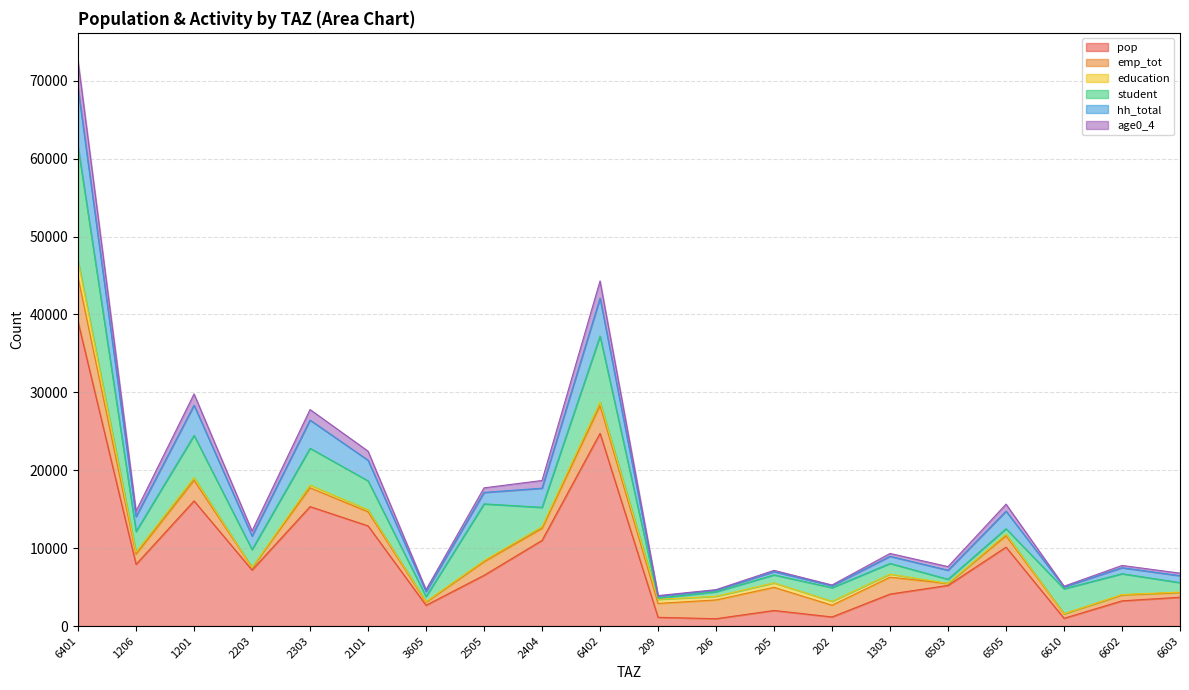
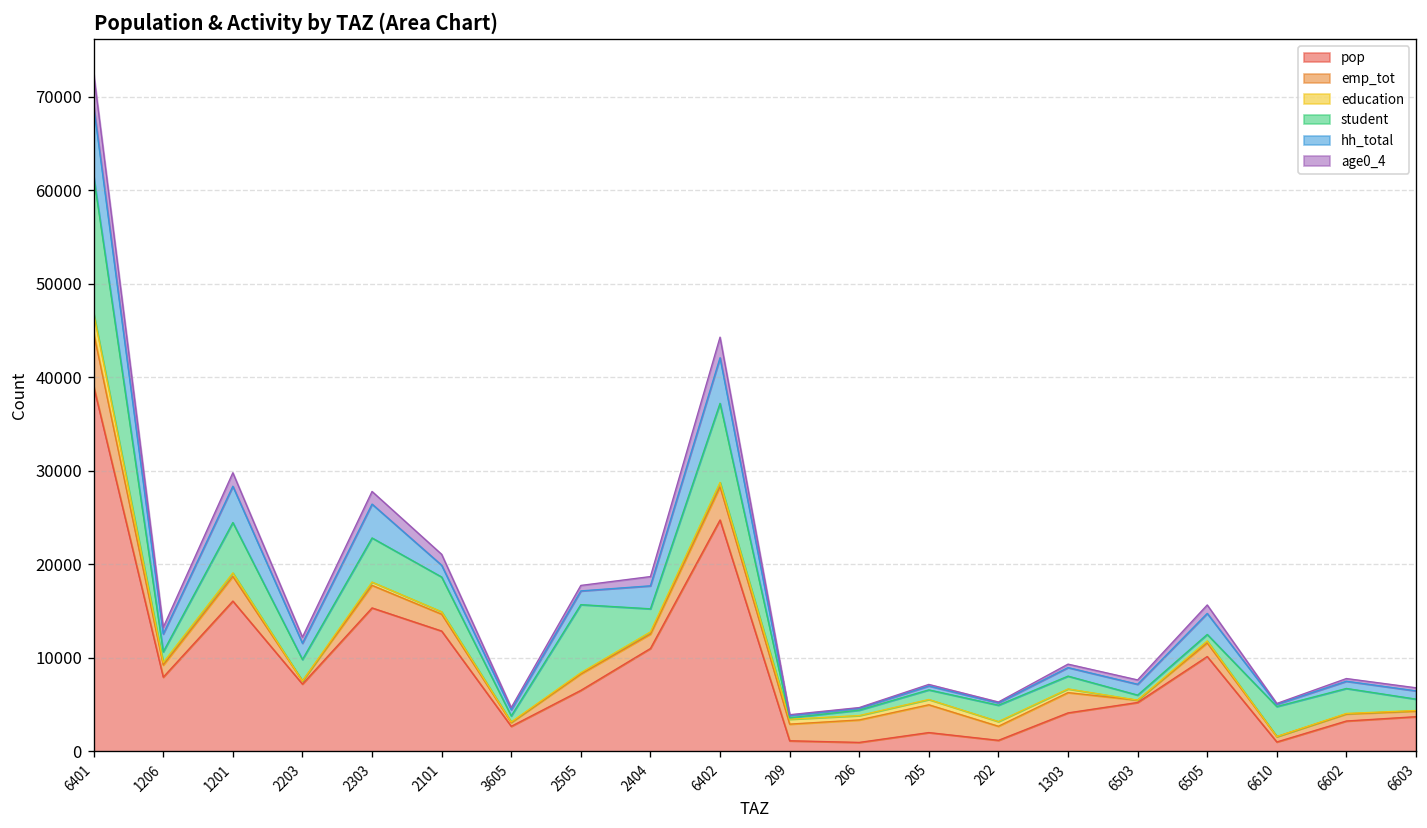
  {
    "education": {
      "6401": 2000,
      "1201": 0,
      "2303": 0,
      "6402": 0,
      "206": 0,
      "205": 1000,
      "202": 1000,
      "1303": 0
    },
    "student": {
      "6401": 15000,
-     "1206": 3000,
+     "1206": 1000,
      "1201": 5000,
      "2203": 2000,
      "2303": 5000,
      "2101": 4000,
      "3605": 1000,
      "2505": 7000,
      "2404": 2000,
      "6402": 8000,
      "205": 1000,
      "1303": 1000,
      "6503": 1000,
      "6505": 1000,
      "6602": 3000,
      "6603": 1000
    },
    "hh_total": {
      "6401": 8000,
      "1206": 2000,
      "1201": 4000,
      "2203": 2000,
      "2303": 4000,
-     "2101": 3000,
+     "2101": 1000,
      "2505": 1000,
      "2404": 2000,
      "6402": 5000,
      "1303": 1000,
      "6503": 1000,
      "6505": 2000,
      "6603": 1000
    },
    "age0_4": {
      "6401": 4000,
      "1206": 1000,
      "1201": 1000,
      "2203": 1000,
      "2303": 1000,
      "2101": 1000,
      "2505": 1000,
      "2404": 1000,
      "6402": 2000,
      "1303": 0,
      "6503": 0,
      "6505": 1000,
      "6603": 0
    }
  }
